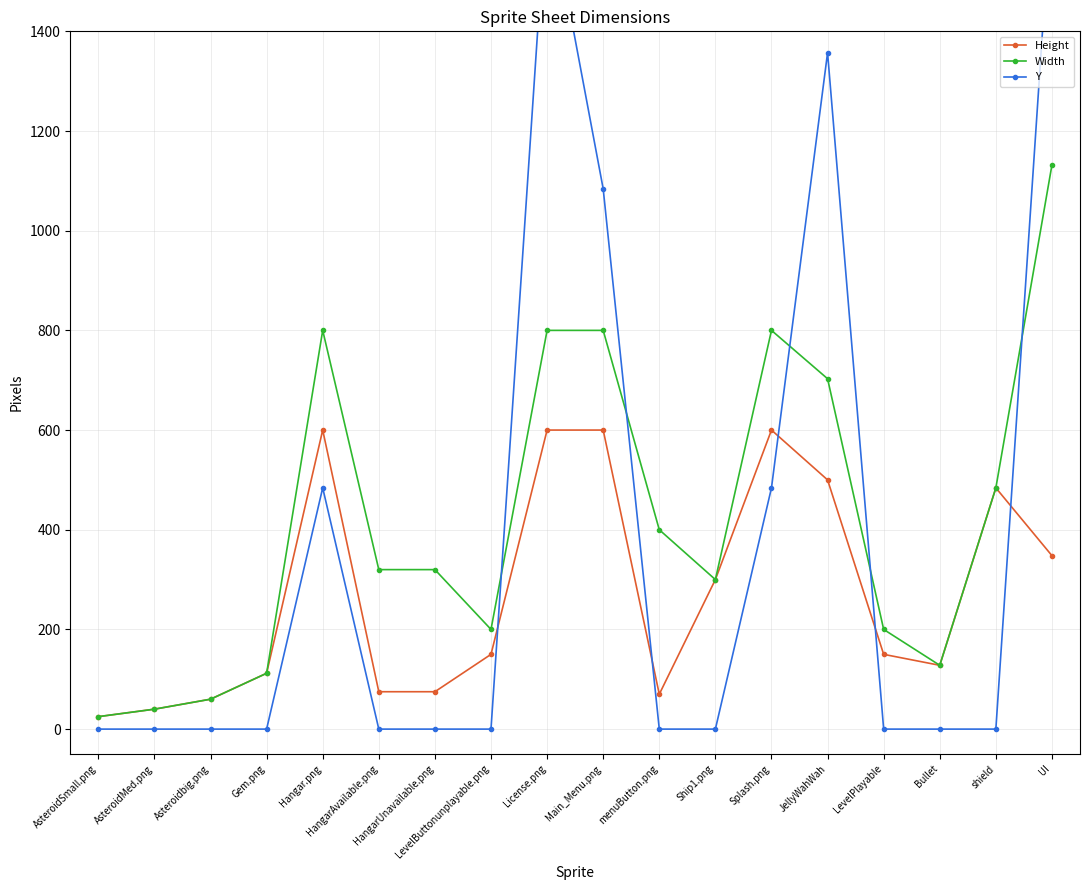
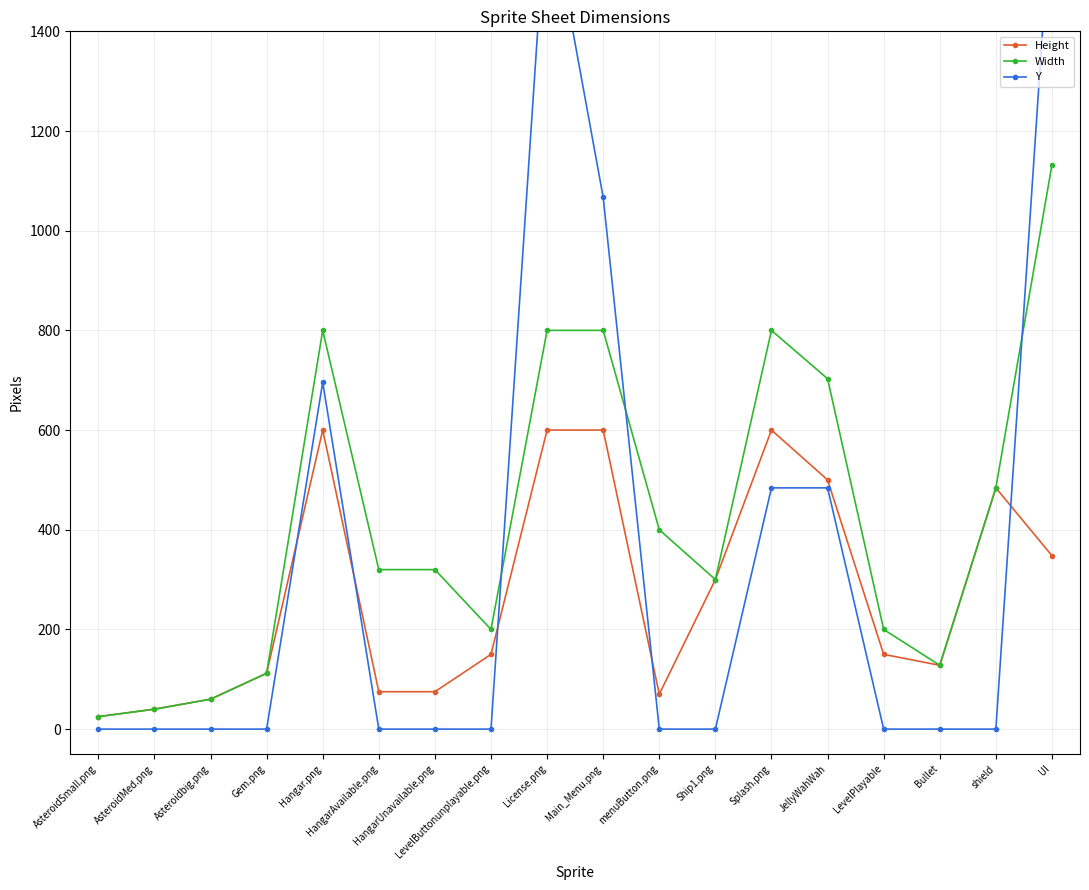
  {
    "Height": {
      "Hangar.png": 600,
      "HangarAvailable.png": 80,
      "HangarUnavailable.png": 80,
      "LevelButtonunplayable.png": 150,
      "License.png": 600,
      "Main_Menu.png": 600,
      "menuButton.png": 70,
      "Splash.png": 600,
      "JellyWahWah": 500,
      "LevelPlayable": 150,
      "UI": 350
    },
    "Width": {
      "Hangar.png": 800,
      "HangarAvailable.png": 320,
      "HangarUnavailable.png": 320,
      "LevelButtonunplayable.png": 200,
      "License.png": 800,
      "Main_Menu.png": 800,
      "menuButton.png": 400,
      "Splash.png": 800,
      "JellyWahWah": 700,
      "LevelPlayable": 200,
      "UI": 1130
    },
    "Y": {
      "AsteroidSmall.png": 0,
      "AsteroidMed.png": 0,
      "Asteroidbig.png": 0,
      "Gem.png": 0,
-     "Hangar.png": 480,
+     "Hangar.png": 700,
      "HangarAvailable.png": 0,
      "HangarUnavailable.png": 0,
      "LevelButtonunplayable.png": 0,
-     "Main_Menu.png": 1080,
+     "Main_Menu.png": 1070,
      "menuButton.png": 0,
      "Ship1.png": 0,
      "Splash.png": 480,
-     "JellyWahWah": 1360,
+     "JellyWahWah": 480,
      "LevelPlayable": 0,
      "Bullet": 0,
      "shield": 0
    }
  }
